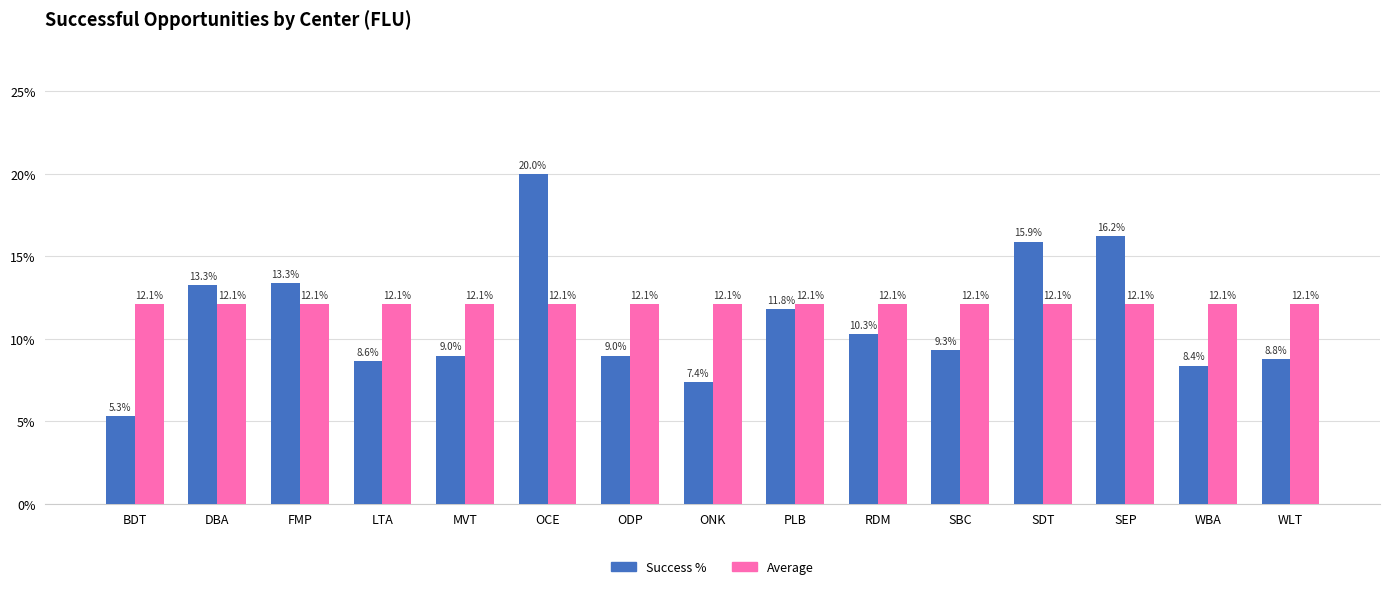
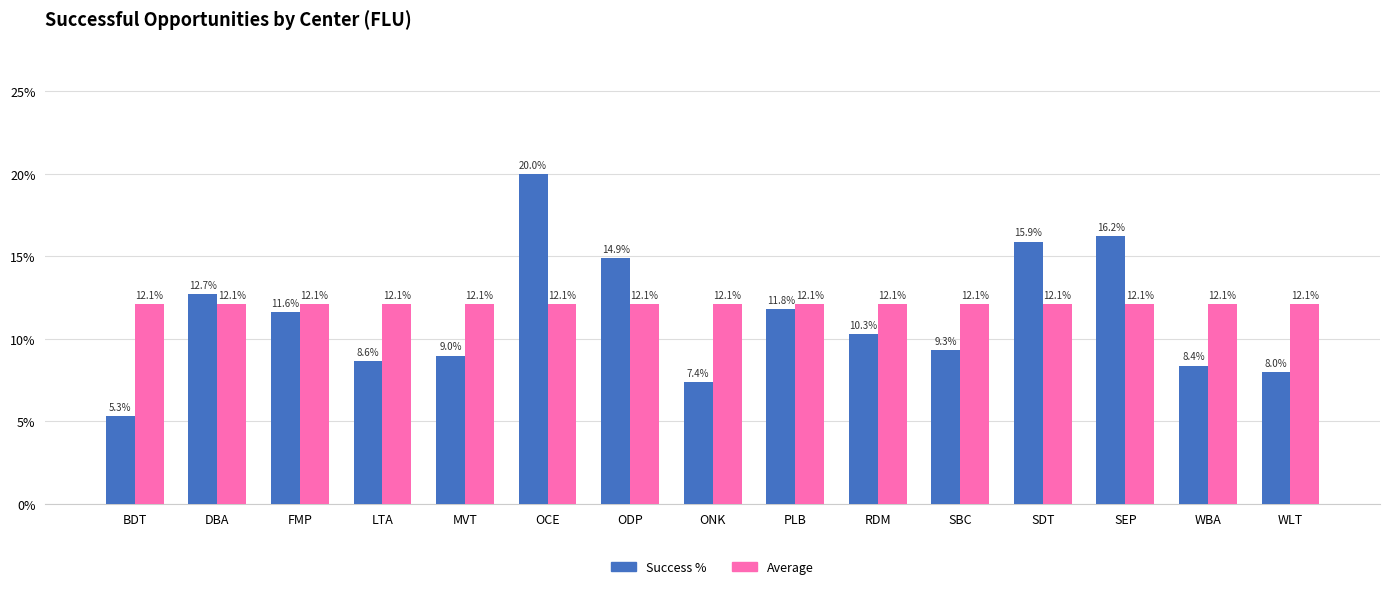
  {
    "Success %": {
      "BDT": "5.3%",
-     "DBA": "13.3%",
-     "FMP": "13.3%",
+     "DBA": "12.7%",
+     "FMP": "11.6%",
      "LTA": "8.6%",
      "MVT": "9.0%",
      "OCE": "20.0%",
-     "ODP": "9.0%",
+     "ODP": "14.9%",
      "ONK": "7.4%",
      "PLB": "11.8%",
      "RDM": "10.3%",
      "SBC": "9.3%",
      "SDT": "15.9%",
      "SEP": "16.2%",
      "WBA": "8.4%",
-     "WLT": "8.8%"
+     "WLT": "8.0%"
    },
    "Average": {
      "BDT": "12.1%",
      "DBA": "12.1%",
      "FMP": "12.1%",
      "LTA": "12.1%",
      "MVT": "12.1%",
      "OCE": "12.1%",
      "ODP": "12.1%",
      "ONK": "12.1%",
      "PLB": "12.1%",
      "RDM": "12.1%",
      "SBC": "12.1%",
      "SDT": "12.1%",
      "SEP": "12.1%",
      "WBA": "12.1%",
      "WLT": "12.1%"
    }
  }
